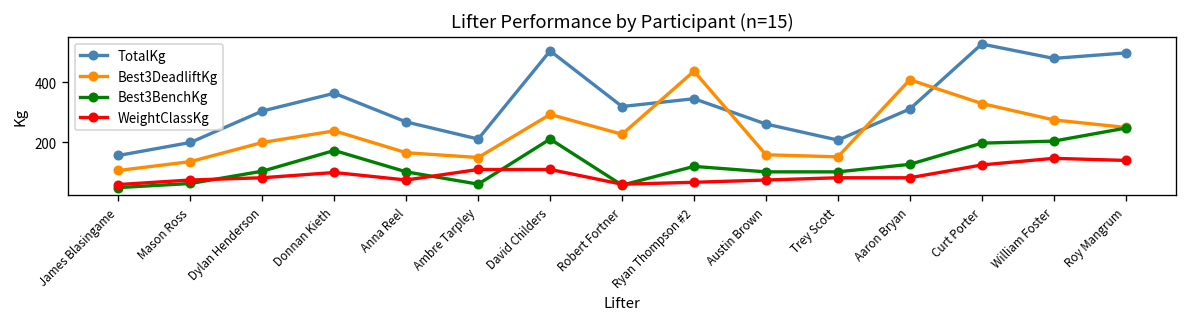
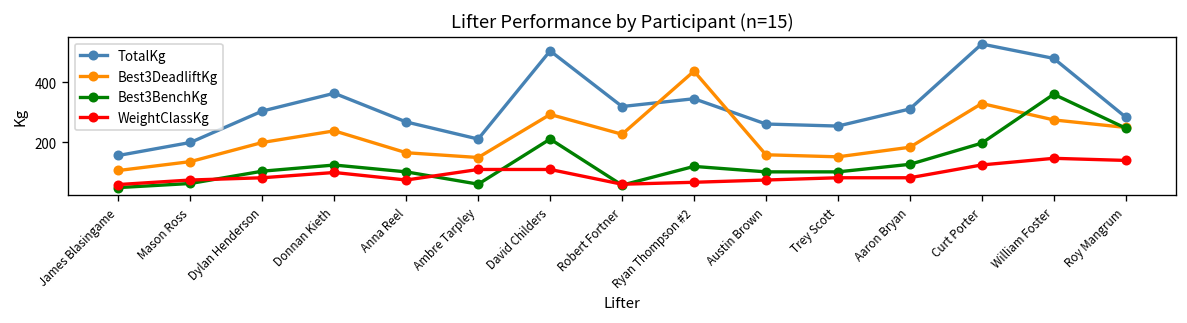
  {
    "TotalKg": {
      "James Blasingame": 160,
      "Mason Ross": 200,
      "Dylan Henderson": 300,
      "Donnan Kieth": 360,
      "Anna Reel": 270,
      "Ambre Tarpley": 210,
      "David Childers": 500,
      "Robert Fortner": 320,
      "Ryan Thompson #2": 340,
      "Austin Brown": 260,
-     "Trey Scott": 210,
+     "Trey Scott": 250,
      "Aaron Bryan": 310,
      "Curt Porter": 530,
      "William Foster": 480,
-     "Roy Mangrum": 500
+     "Roy Mangrum": 280
    },
    "Best3DeadliftKg": {
      "James Blasingame": 110,
      "Mason Ross": 140,
      "Dylan Henderson": 200,
      "Donnan Kieth": 240,
      "Anna Reel": 170,
      "Ambre Tarpley": 150,
      "David Childers": 290,
      "Robert Fortner": 230,
      "Ryan Thompson #2": 440,
      "Austin Brown": 160,
      "Trey Scott": 150,
-     "Aaron Bryan": 410,
+     "Aaron Bryan": 180,
      "Curt Porter": 330,
      "William Foster": 270
    },
    "Best3BenchKg": {
      "James Blasingame": 50,
      "Mason Ross": 60,
      "Dylan Henderson": 100,
-     "Donnan Kieth": 170,
+     "Donnan Kieth": 120,
      "Anna Reel": 100,
      "Ambre Tarpley": 60,
      "David Childers": 210,
      "Ryan Thompson #2": 120,
      "Austin Brown": 100,
      "Trey Scott": 100,
      "Aaron Bryan": 130,
      "Curt Porter": 200,
-     "William Foster": 200
+     "William Foster": 360
    },
    "WeightClassKg": {
      "James Blasingame": 60,
      "Mason Ross": 80,
      "Dylan Henderson": 80,
      "Donnan Kieth": 100,
      "Anna Reel": 80,
      "Ambre Tarpley": 110,
      "David Childers": 110,
      "Ryan Thompson #2": 70,
      "Austin Brown": 80,
      "Trey Scott": 80,
      "Aaron Bryan": 80,
      "Curt Porter": 130,
      "William Foster": 150,
      "Roy Mangrum": 140
    }
  }
